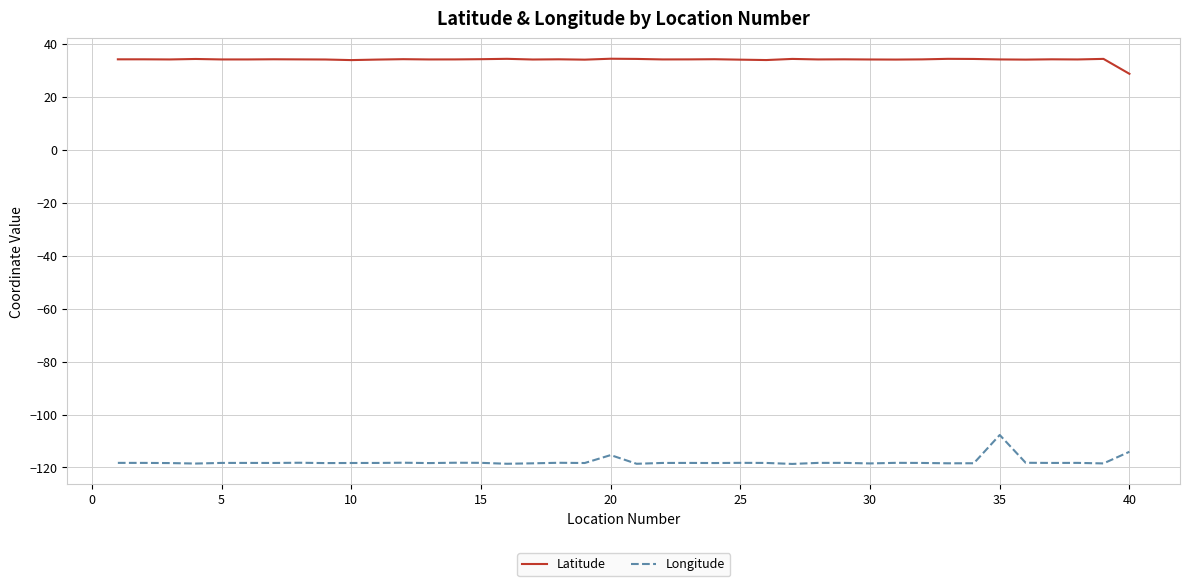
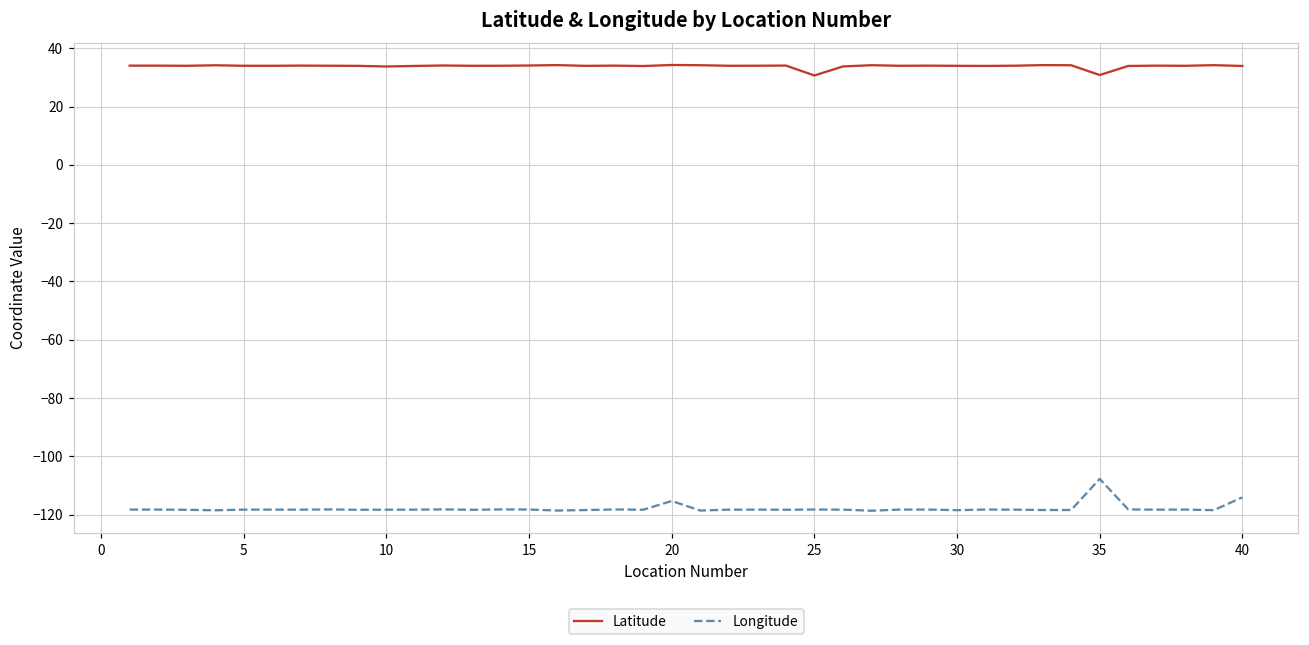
  {
    "Latitude": {
      "5": 34,
      "10": 34,
      "15": 34,
      "20": 34,
-     "25": 34,
+     "25": 31,
      "30": 34,
-     "35": 34,
-     "40": 29
+     "35": 31,
+     "40": 34
    },
    "Longitude": {
      "5": -118,
      "10": -118,
      "15": -118,
      "20": -115,
      "25": -118,
      "30": -118,
      "35": -108,
      "40": -114
    }
  }
